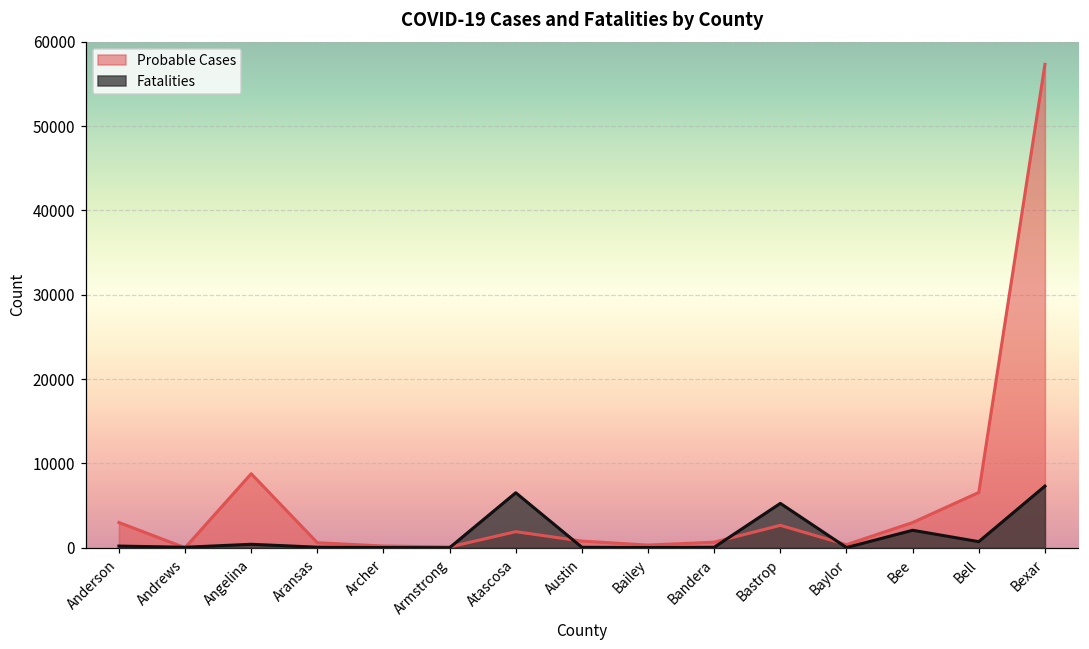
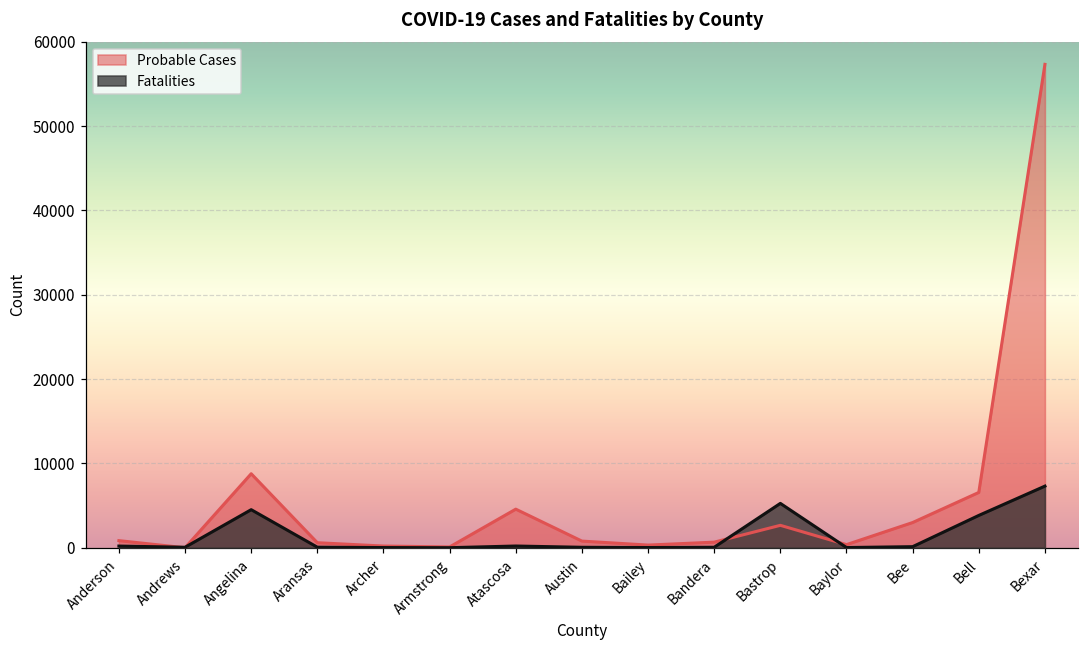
  {
    "Probable Cases": {
-     "Anderson": 3000,
+     "Anderson": 1000,
      "Angelina": 9000,
      "Aransas": 1000,
-     "Atascosa": 2000,
+     "Atascosa": 5000,
      "Austin": 1000,
      "Bandera": 1000,
      "Bastrop": 3000,
      "Baylor": 0,
      "Bee": 3000,
      "Bell": 7000,
      "Bexar": 57000
    },
    "Fatalities": {
      "Anderson": 0,
-     "Angelina": 0,
+     "Angelina": 5000,
      "Aransas": 0,
-     "Atascosa": 7000,
+     "Atascosa": 0,
      "Austin": 0,
      "Bandera": 0,
      "Bastrop": 5000,
      "Baylor": 0,
-     "Bee": 2000,
-     "Bell": 1000,
+     "Bee": 0,
+     "Bell": 4000,
      "Bexar": 7000
    }
  }
